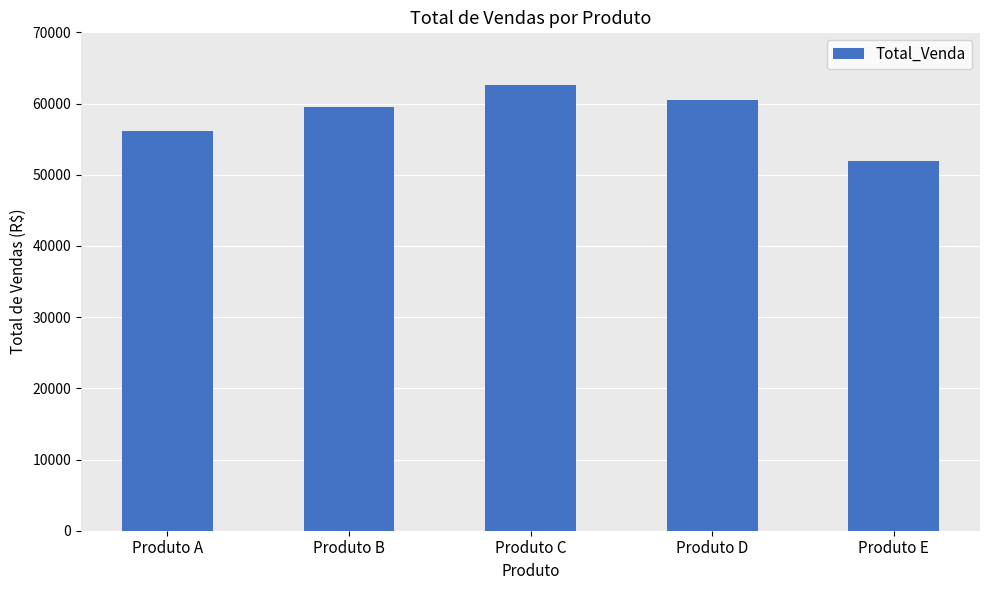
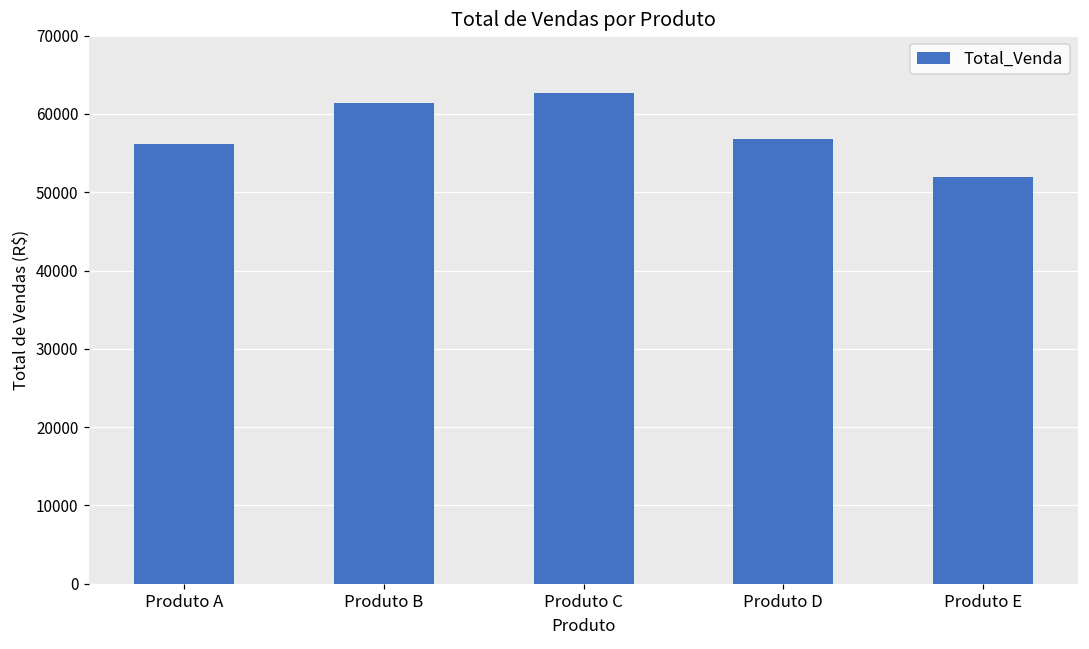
  {
    "Produto A": 56000,
-   "Produto B": 60000,
+   "Produto B": 61000,
    "Produto C": 63000,
-   "Produto D": 61000,
+   "Produto D": 57000,
    "Produto E": 52000
  }
